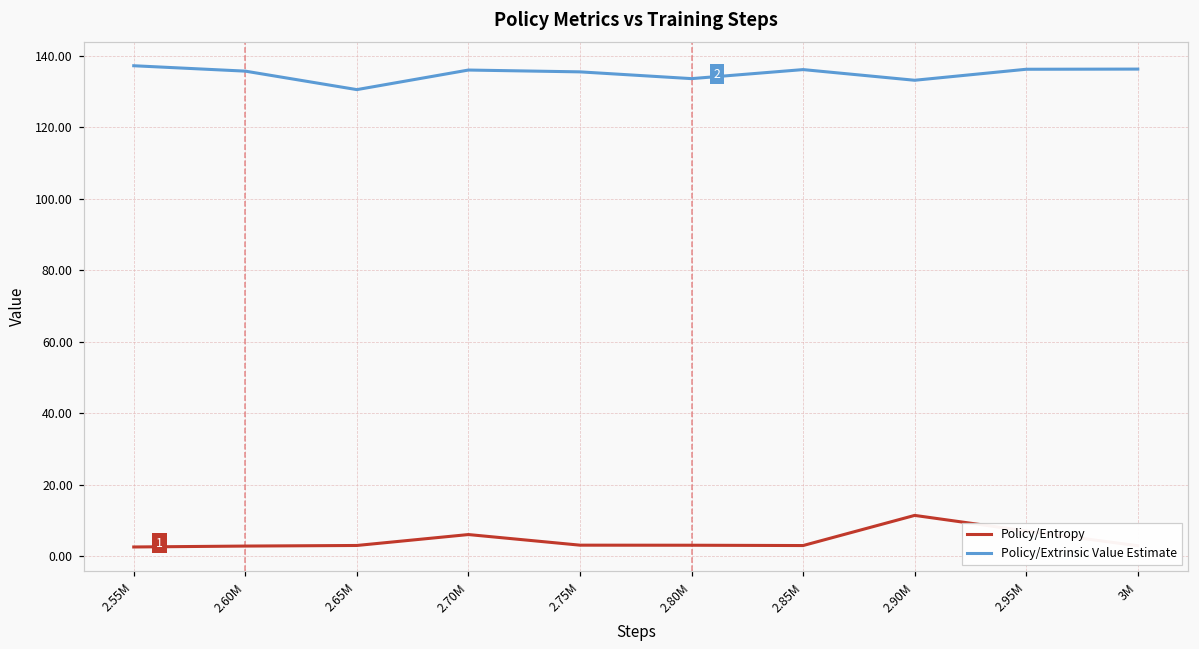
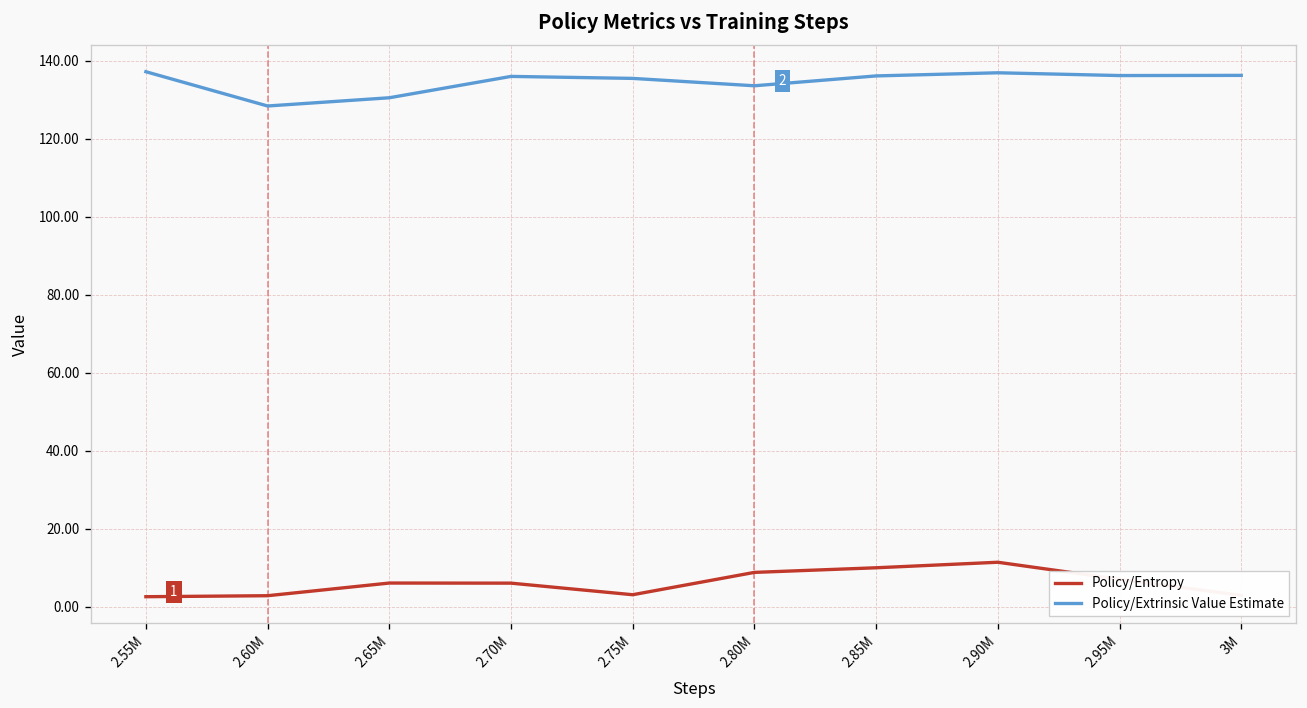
  {
    "Policy/Entropy": {
      "2.60M": 3,
-     "2.65M": 3,
+     "2.65M": 6,
      "2.70M": 6,
      "2.75M": 3,
-     "2.80M": 3,
-     "2.85M": 3,
+     "2.80M": 9,
+     "2.85M": 10,
      "2.90M": 11
    },
    "Policy/Extrinsic Value Estimate": {
      "2.55M": 137,
-     "2.60M": 136,
+     "2.60M": 128,
      "2.65M": 130,
      "2.70M": 136,
      "2.75M": 135,
      "2.85M": 136,
-     "2.90M": 133,
+     "2.90M": 137,
      "2.95M": 136,
      "3M": 136
    }
  }
